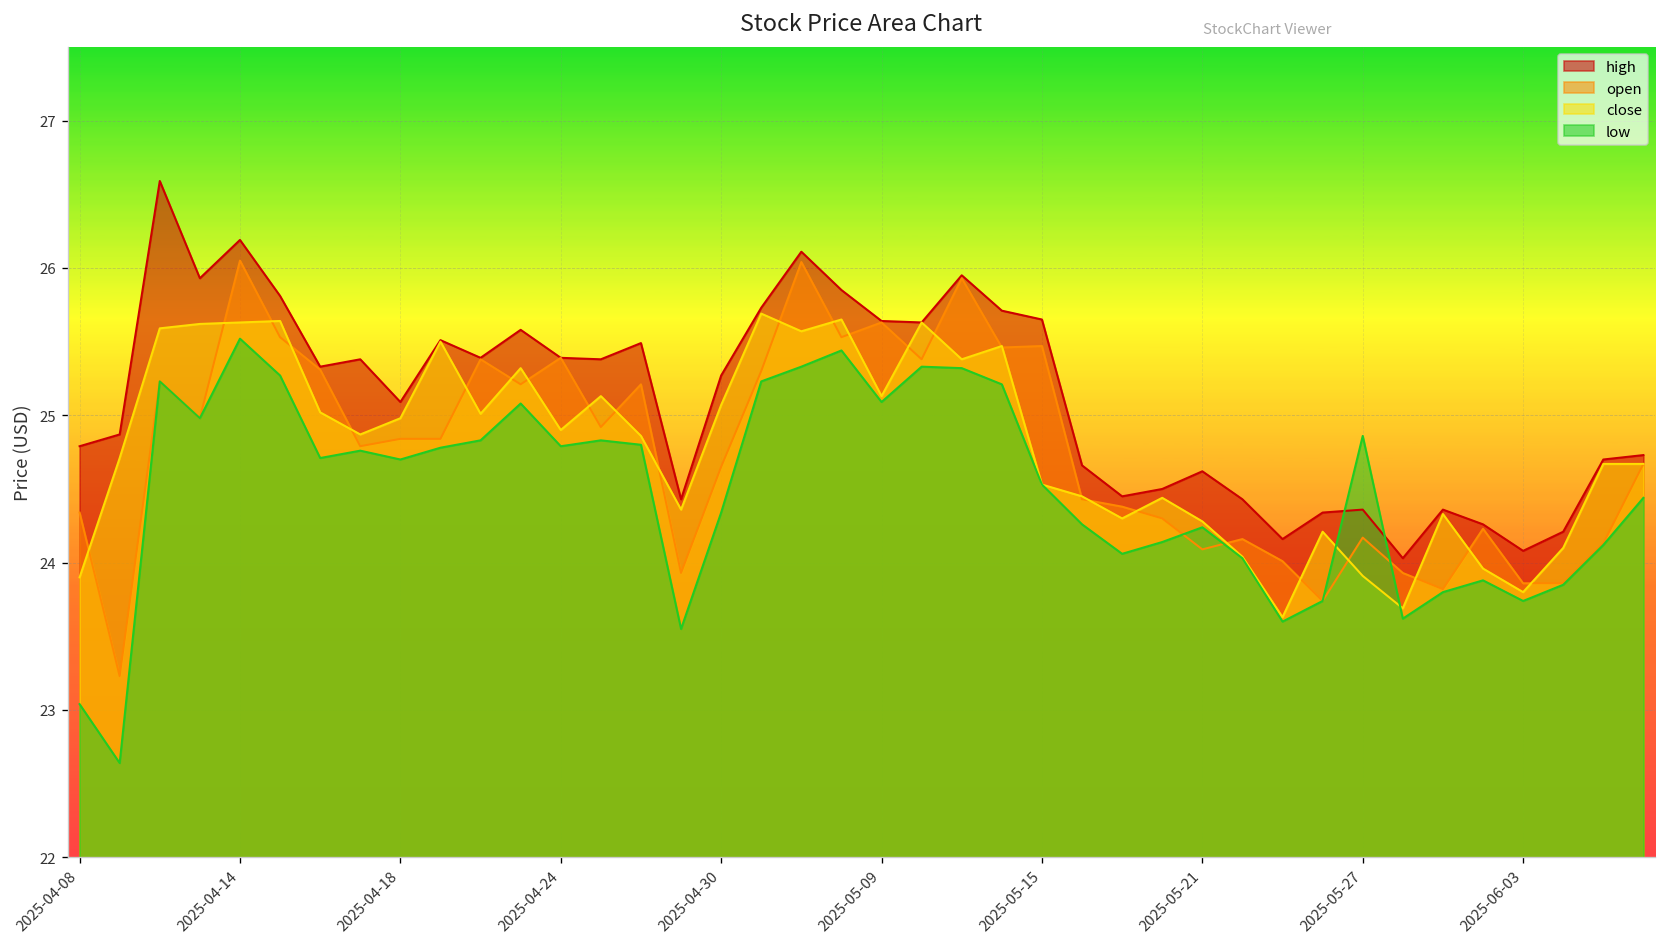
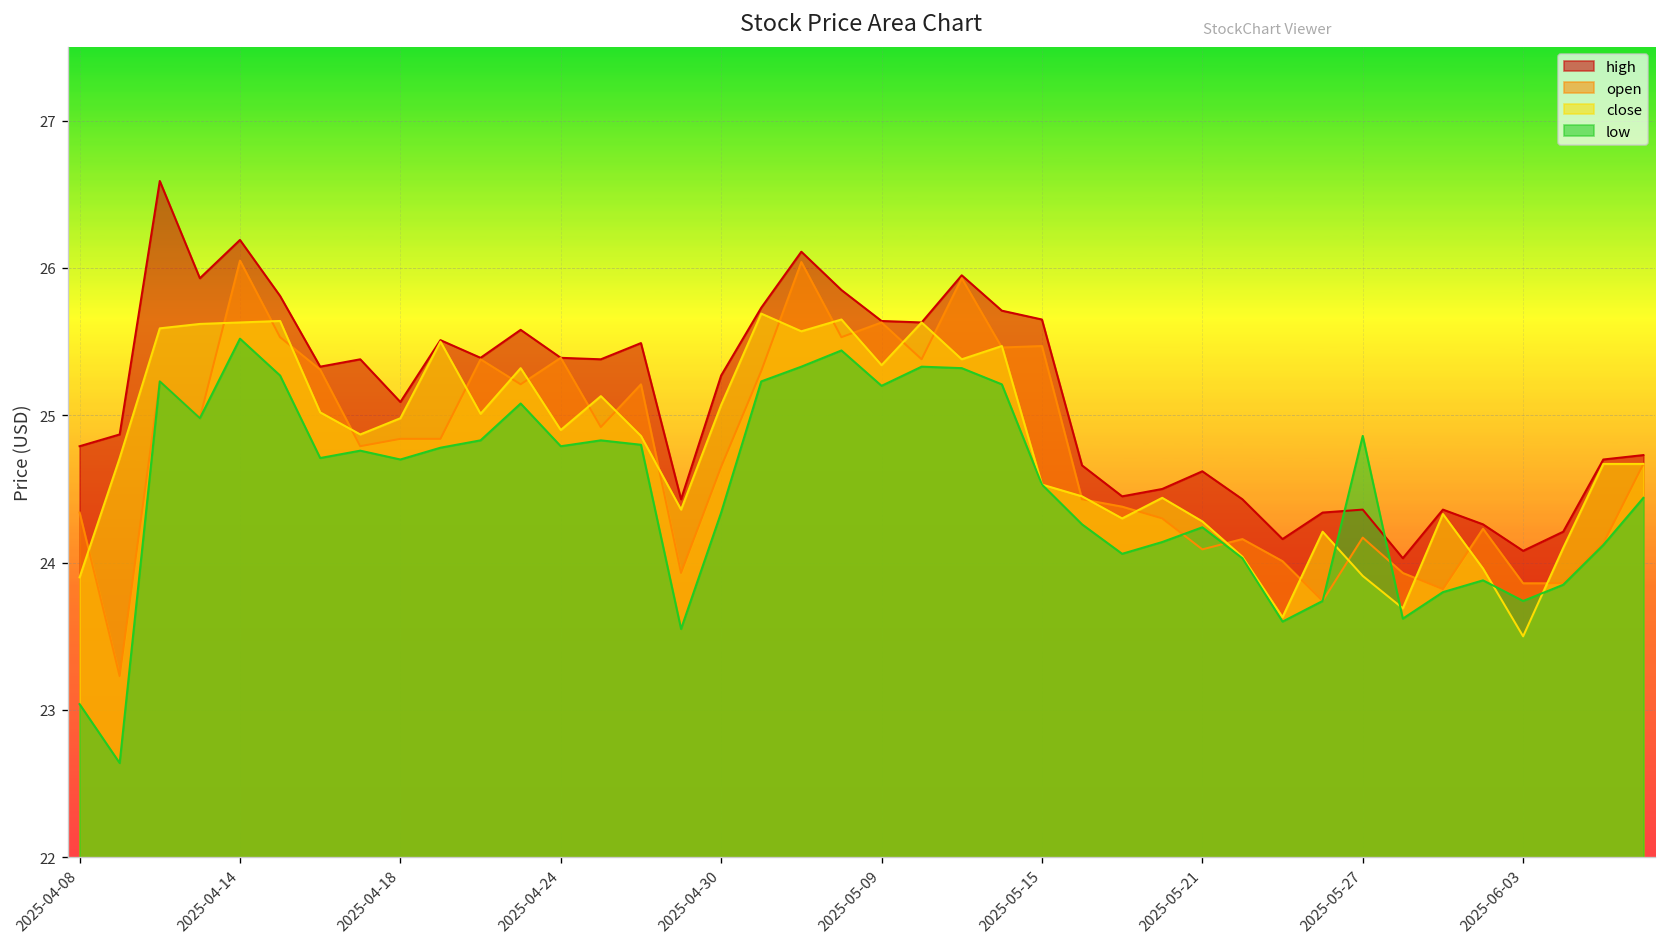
  {
    "high": {
      "2025-04-08": 24.79,
      "2025-04-14": 26.19,
      "2025-04-18": 25.09,
      "2025-04-30": 25.27,
      "2025-05-15": 25.65,
      "2025-05-21": 24.62,
      "2025-05-27": 24.36,
      "2025-06-03": 24.08
    },
    "open": {
      "2025-04-08": 24.34,
      "2025-04-14": 26.05,
      "2025-04-18": 24.84,
      "2025-04-30": 24.65,
      "2025-05-15": 25.47,
      "2025-05-21": 24.09,
      "2025-05-27": 24.17,
      "2025-06-03": 23.86
    },
    "close": {
      "2025-04-08": 23.90,
      "2025-04-14": 25.63,
      "2025-04-18": 24.98,
      "2025-04-24": 24.90,
      "2025-04-30": 25.07,
-     "2025-05-09": 25.13,
+     "2025-05-09": 25.34,
      "2025-05-21": 24.28,
      "2025-05-27": 23.91,
-     "2025-06-03": 23.8
+     "2025-06-03": 23.5
    },
    "low": {
      "2025-04-08": 23.04,
      "2025-04-14": 25.52,
      "2025-04-18": 24.70,
      "2025-04-24": 24.79,
      "2025-04-30": 24.34,
-     "2025-05-09": 25.09,
+     "2025-05-09": 25.20,
      "2025-05-21": 24.24,
      "2025-05-27": 24.86,
      "2025-06-03": 23.74
    }
  }
